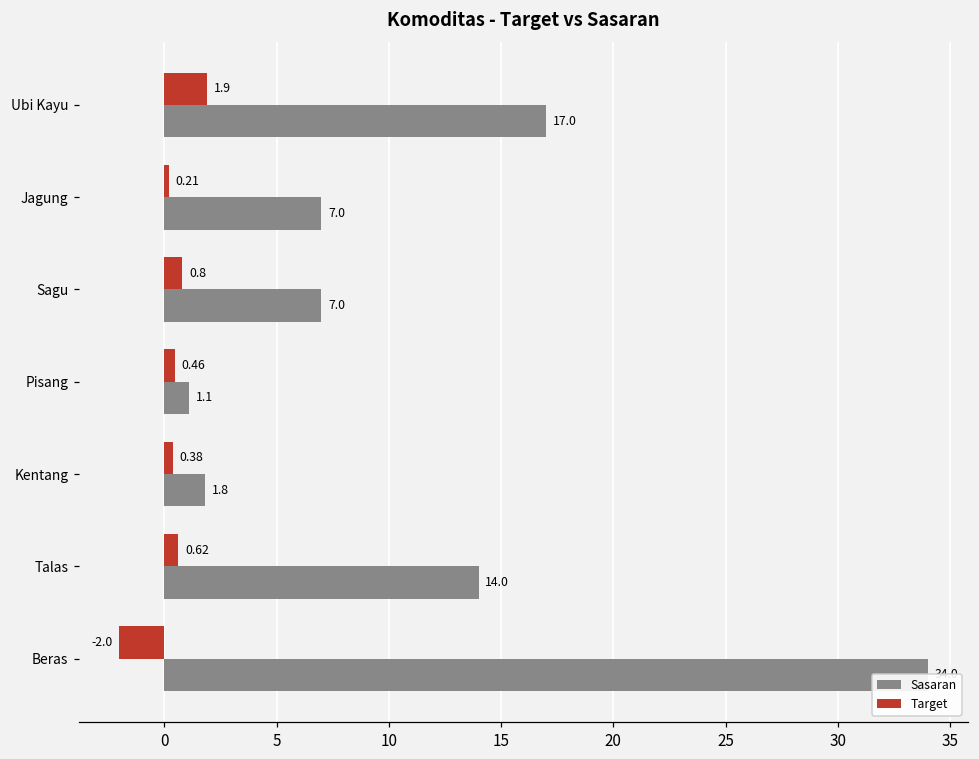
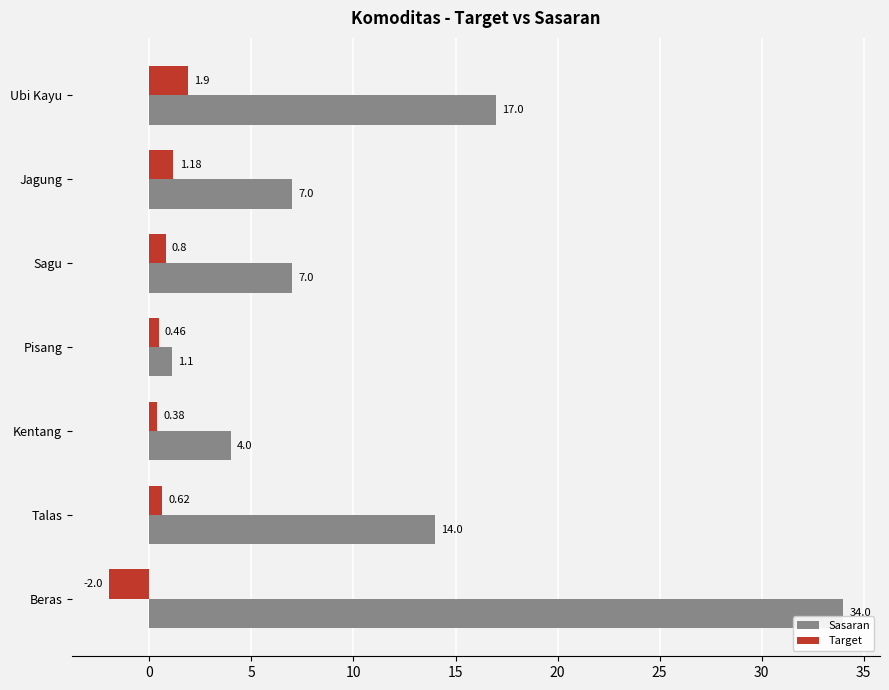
  {
    "Sasaran": {
      "Ubi Kayu": 17.0,
      "Jagung": 7.0,
      "Sagu": 7.0,
      "Pisang": 1.1,
-     "Kentang": 1.8,
+     "Kentang": 4.0,
      "Talas": 14.0
    },
    "Target": {
      "Ubi Kayu": 1.9,
-     "Jagung": 0.21,
+     "Jagung": 1.18,
      "Sagu": 0.8,
      "Pisang": 0.46,
      "Kentang": 0.38,
      "Talas": 0.62,
      "Beras": -2.0
    }
  }
